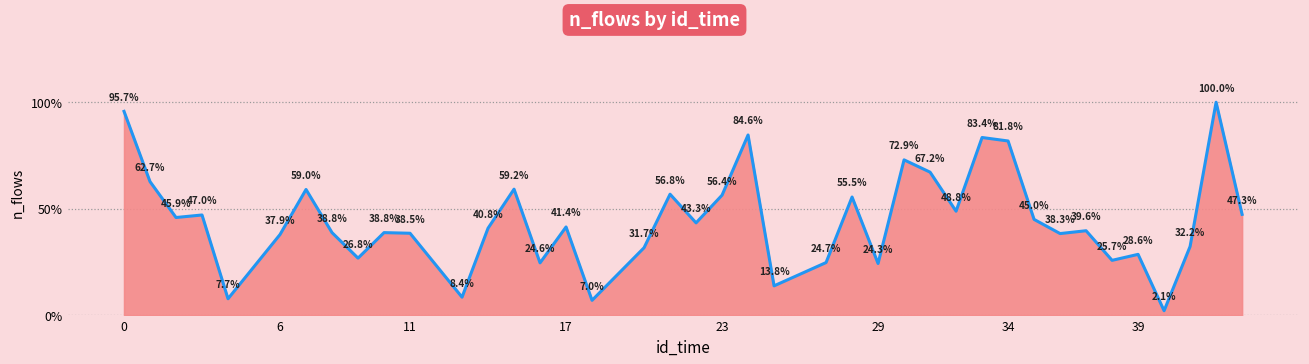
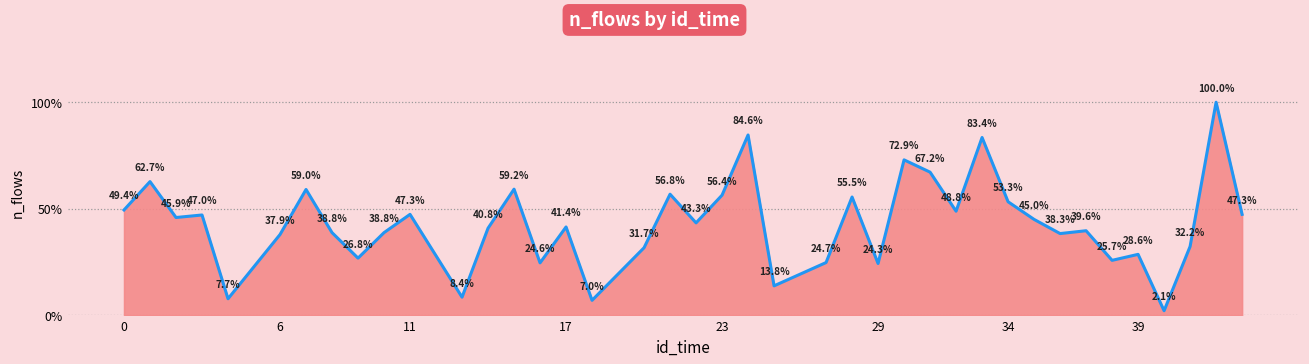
  {
-   "0": "95.7%",
+   "0": "49.4%",
    "6": "37.9%",
-   "11": "38.5%",
+   "11": "47.3%",
    "17": "41.4%",
    "23": "56.4%",
    "29": "24.3%",
-   "34": "81.8%",
+   "34": "53.3%",
    "39": "28.6%"
  }
